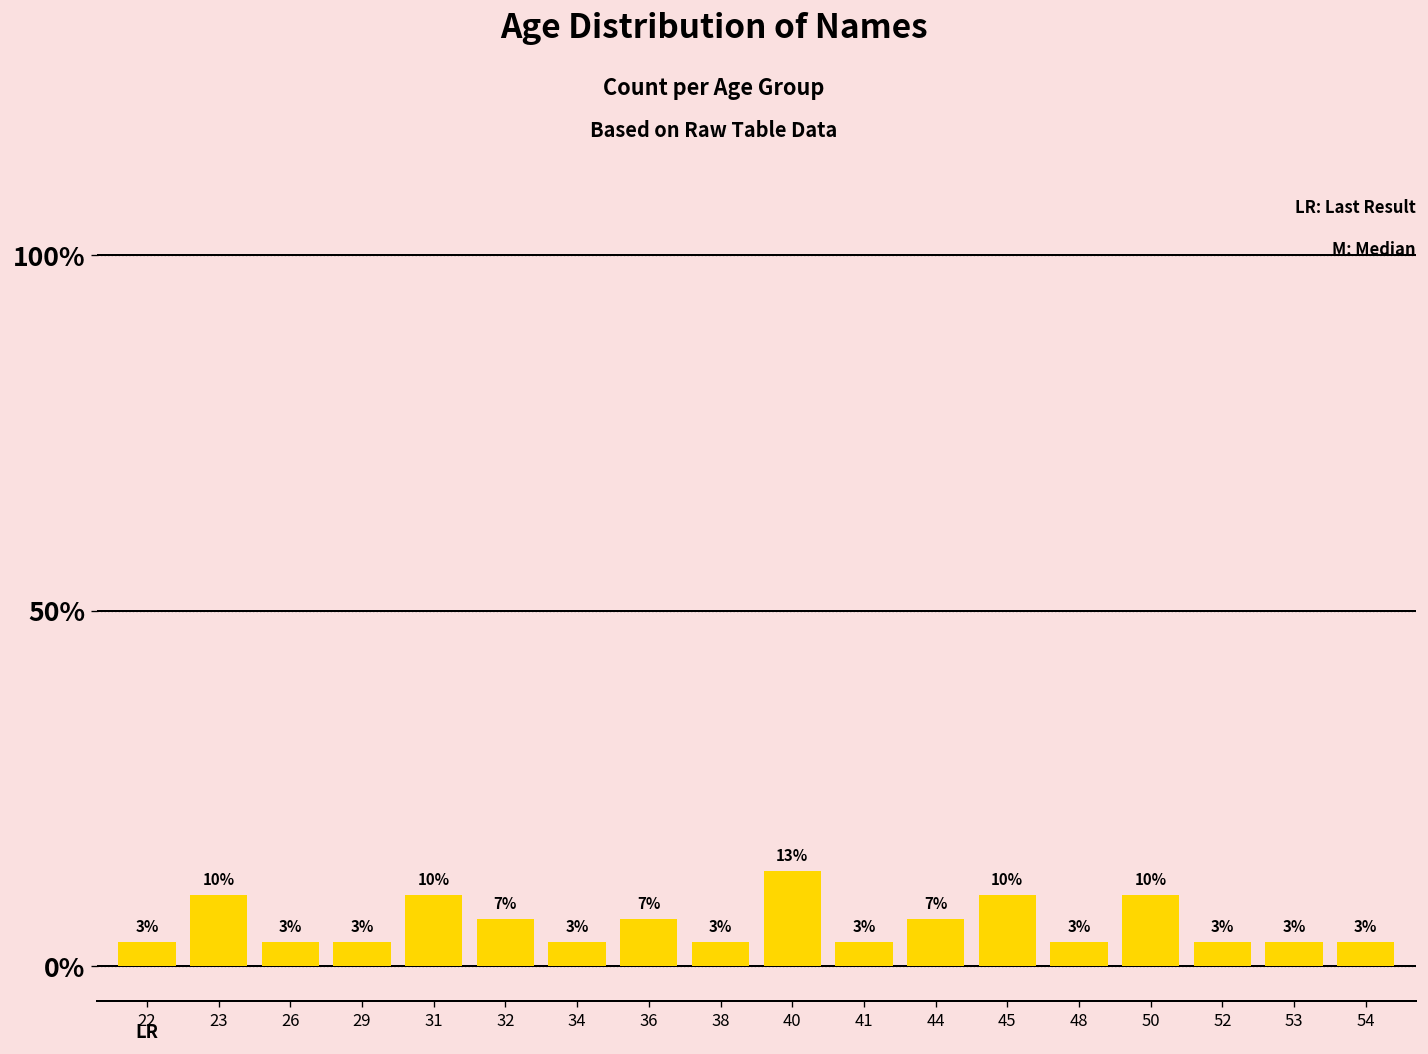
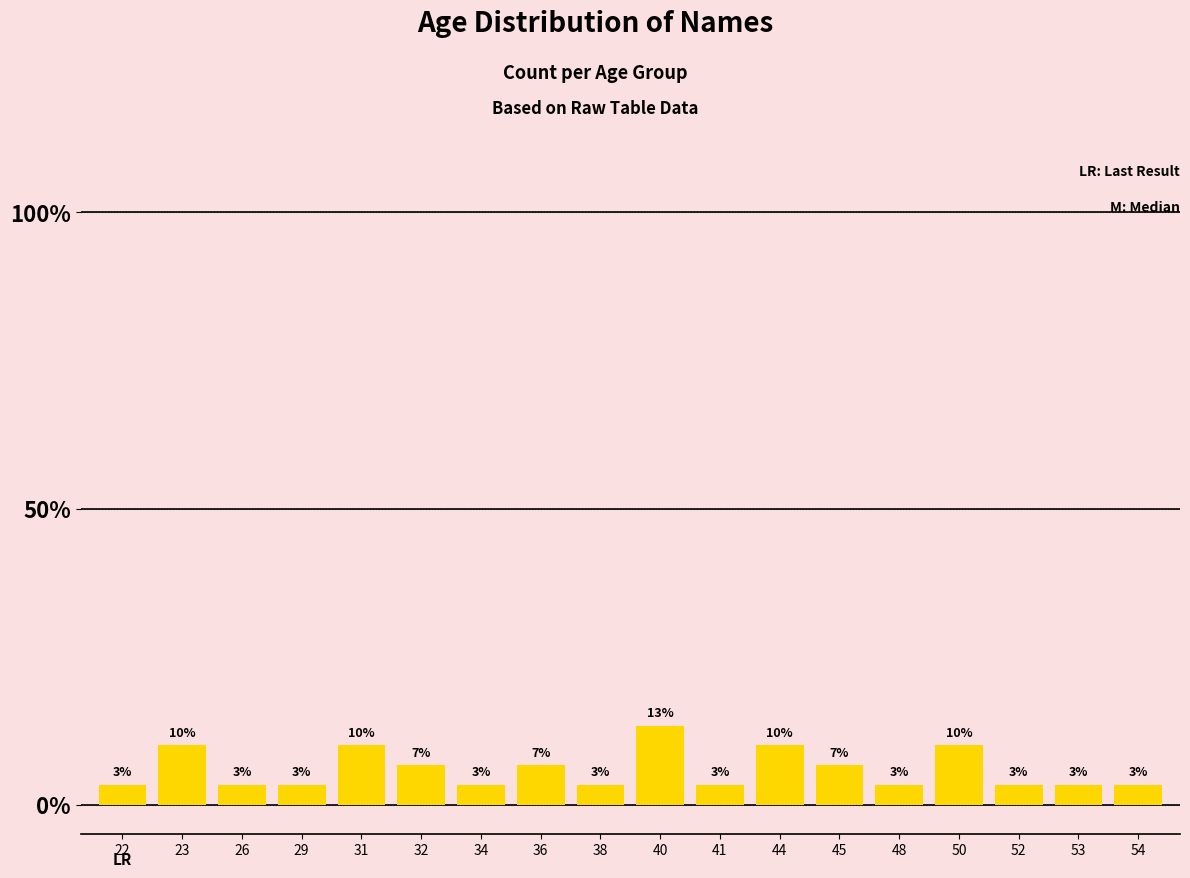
  {
    "22": "3%",
    "23": "10%",
    "26": "3%",
    "29": "3%",
    "31": "10%",
    "32": "7%",
    "34": "3%",
    "36": "7%",
    "38": "3%",
    "40": "13%",
    "41": "3%",
-   "44": "7%",
-   "45": "10%",
+   "44": "10%",
+   "45": "7%",
    "48": "3%",
    "50": "10%",
    "52": "3%",
    "53": "3%",
    "54": "3%"
  }
